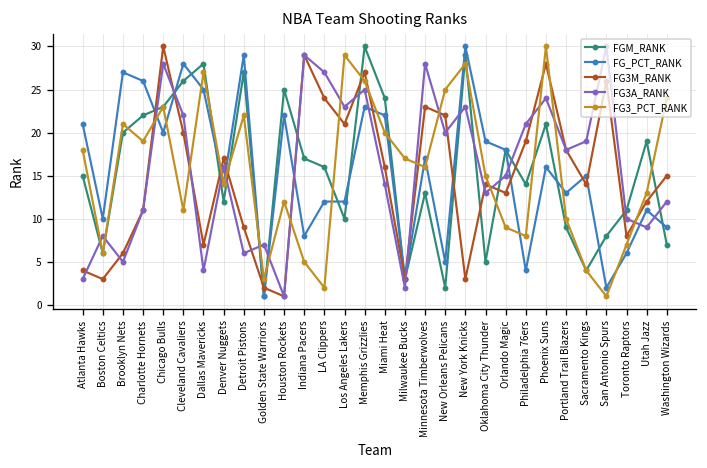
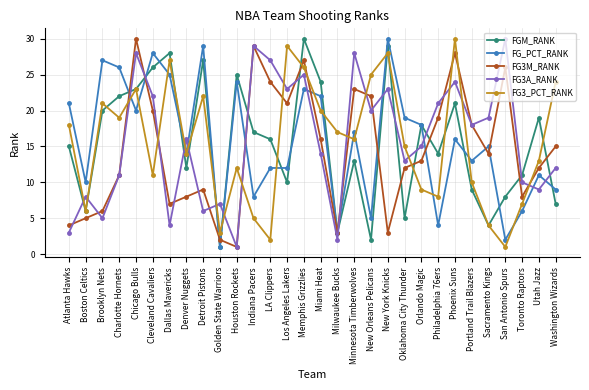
  {
    "FGM_RANK": {
      "Atlanta Hawks": 15,
      "Brooklyn Nets": 20,
      "Charlotte Hornets": 22,
      "Cleveland Cavaliers": 26,
      "Dallas Mavericks": 28,
      "Denver Nuggets": 12,
      "Detroit Pistons": 27,
      "Houston Rockets": 25,
      "Indiana Pacers": 17,
      "LA Clippers": 16,
      "Los Angeles Lakers": 10,
      "Memphis Grizzlies": 30,
      "Miami Heat": 24,
      "Minnesota Timberwolves": 13,
      "New Orleans Pelicans": 2,
      "New York Knicks": 29,
      "Oklahoma City Thunder": 5,
      "Philadelphia 76ers": 14,
      "Phoenix Suns": 21,
      "Portland Trail Blazers": 9,
      "San Antonio Spurs": 8,
      "Toronto Raptors": 11,
      "Utah Jazz": 19,
      "Washington Wizards": 7
    },
    "FG_PCT_RANK": {
      "Atlanta Hawks": 21,
      "Boston Celtics": 10,
      "Brooklyn Nets": 27,
      "Charlotte Hornets": 26,
      "Chicago Bulls": 20,
      "Cleveland Cavaliers": 28,
      "Dallas Mavericks": 25,
      "Detroit Pistons": 29,
-     "Houston Rockets": 22,
+     "Houston Rockets": 24,
      "Indiana Pacers": 8,
      "LA Clippers": 12,
      "Los Angeles Lakers": 12,
      "Memphis Grizzlies": 23,
      "Miami Heat": 22,
      "Minnesota Timberwolves": 17,
      "New Orleans Pelicans": 5,
      "New York Knicks": 30,
      "Oklahoma City Thunder": 19,
      "Philadelphia 76ers": 4,
      "Phoenix Suns": 16,
      "Portland Trail Blazers": 13,
      "Sacramento Kings": 15,
      "San Antonio Spurs": 2,
      "Toronto Raptors": 6,
      "Utah Jazz": 11,
      "Washington Wizards": 9
    },
    "FG3M_RANK": {
      "Atlanta Hawks": 4,
-     "Boston Celtics": 3,
+     "Boston Celtics": 5,
      "Brooklyn Nets": 6,
      "Chicago Bulls": 30,
      "Cleveland Cavaliers": 20,
      "Dallas Mavericks": 7,
-     "Denver Nuggets": 17,
+     "Denver Nuggets": 8,
      "Detroit Pistons": 9,
      "Golden State Warriors": 2,
      "LA Clippers": 24,
      "Los Angeles Lakers": 21,
      "Memphis Grizzlies": 27,
      "Miami Heat": 16,
      "Minnesota Timberwolves": 23,
      "New Orleans Pelicans": 22,
      "New York Knicks": 3,
-     "Oklahoma City Thunder": 14,
+     "Oklahoma City Thunder": 12,
      "Orlando Magic": 13,
      "Philadelphia 76ers": 19,
      "Phoenix Suns": 28,
      "Sacramento Kings": 14,
      "Toronto Raptors": 8,
      "Utah Jazz": 12,
      "Washington Wizards": 15
    },
    "FG3A_RANK": {
      "Atlanta Hawks": 3,
      "Boston Celtics": 8,
      "Brooklyn Nets": 5,
      "Chicago Bulls": 28,
      "Cleveland Cavaliers": 22,
      "Dallas Mavericks": 4,
      "Denver Nuggets": 16,
      "Detroit Pistons": 6,
      "Golden State Warriors": 7,
      "LA Clippers": 27,
      "Los Angeles Lakers": 23,
      "Memphis Grizzlies": 25,
      "Miami Heat": 14,
      "Milwaukee Bucks": 2,
      "Minnesota Timberwolves": 28,
      "New Orleans Pelicans": 20,
      "New York Knicks": 23,
      "Oklahoma City Thunder": 13,
      "Orlando Magic": 15,
      "Philadelphia 76ers": 21,
      "Phoenix Suns": 24,
      "Sacramento Kings": 19,
      "Toronto Raptors": 10,
      "Utah Jazz": 9,
      "Washington Wizards": 12
    },
    "FG3_PCT_RANK": {
      "Atlanta Hawks": 18,
      "Brooklyn Nets": 21,
      "Charlotte Hornets": 19,
      "Cleveland Cavaliers": 11,
      "Dallas Mavericks": 27,
      "Detroit Pistons": 22,
      "Golden State Warriors": 3,
      "Houston Rockets": 12,
      "Indiana Pacers": 5,
      "LA Clippers": 2,
      "Los Angeles Lakers": 29,
      "Memphis Grizzlies": 26,
      "Miami Heat": 20,
      "Milwaukee Bucks": 17,
      "Minnesota Timberwolves": 16,
      "New Orleans Pelicans": 25,
      "New York Knicks": 28,
      "Oklahoma City Thunder": 15,
      "Orlando Magic": 9,
      "Philadelphia 76ers": 8,
      "Phoenix Suns": 30,
      "Portland Trail Blazers": 10,
      "San Antonio Spurs": 1,
      "Toronto Raptors": 7,
      "Utah Jazz": 13
    }
  }
